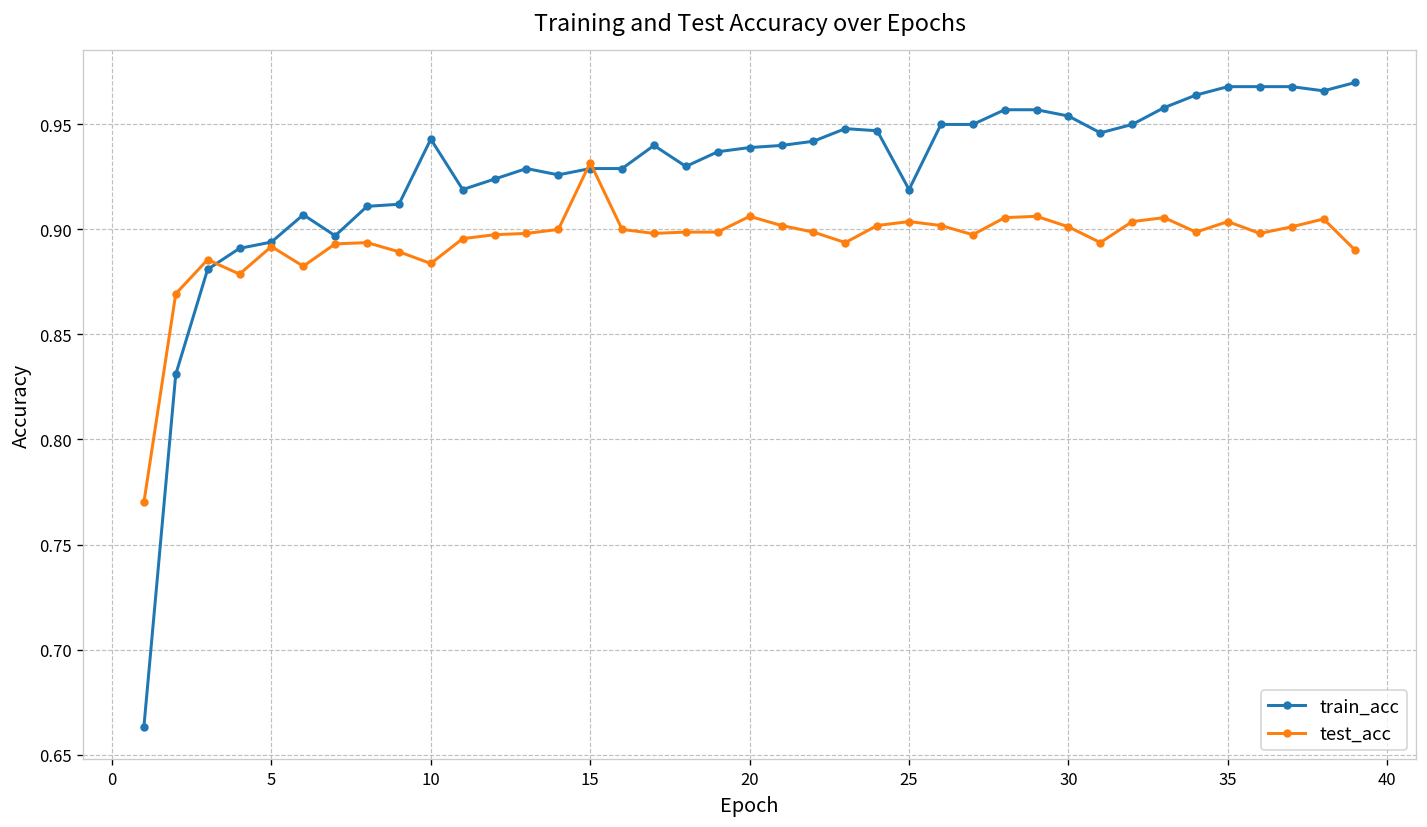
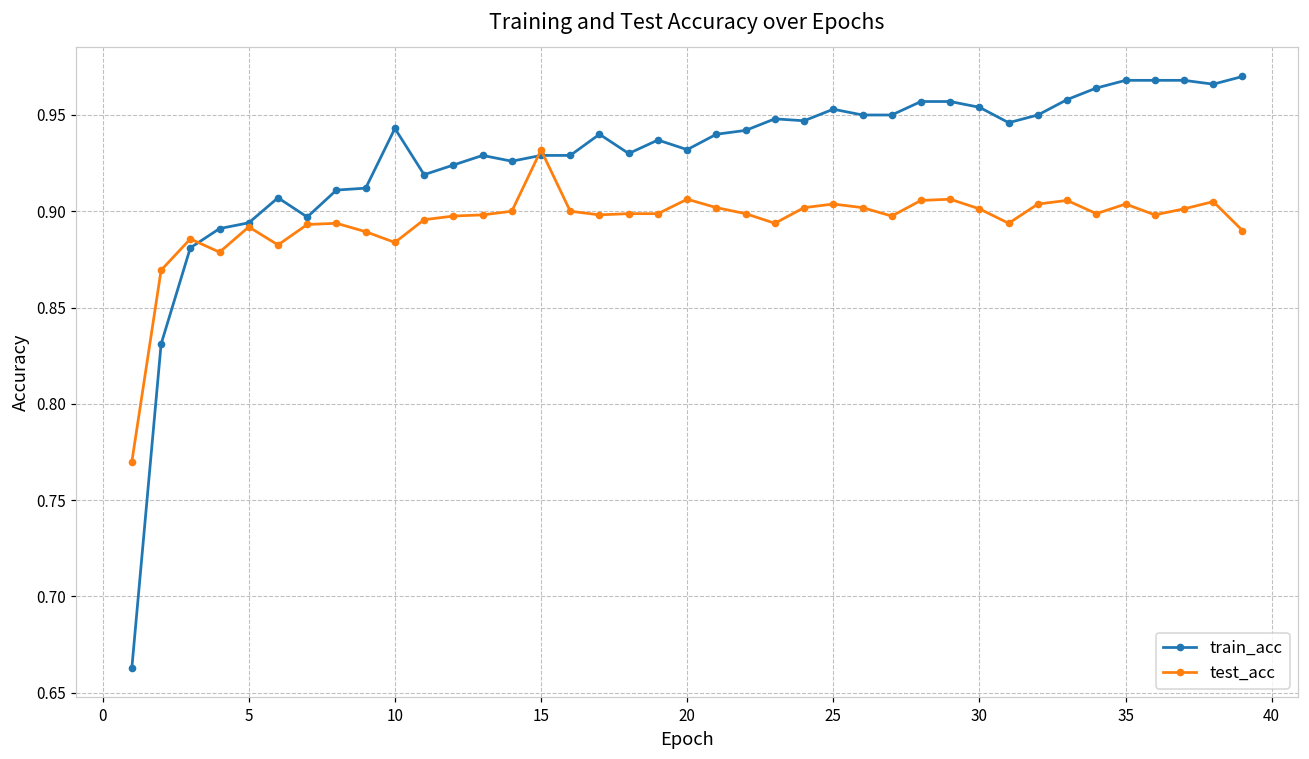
  {
    "train_acc": {
      "5": 0.894,
      "10": 0.943,
      "15": 0.929,
-     "20": 0.939,
-     "25": 0.919,
+     "20": 0.932,
+     "25": 0.953,
      "30": 0.954,
      "35": 0.968
    },
    "test_acc": {
      "5": 0.892,
      "10": 0.884,
      "15": 0.932,
      "20": 0.906,
      "25": 0.904,
      "30": 0.901,
      "35": 0.904
    }
  }
